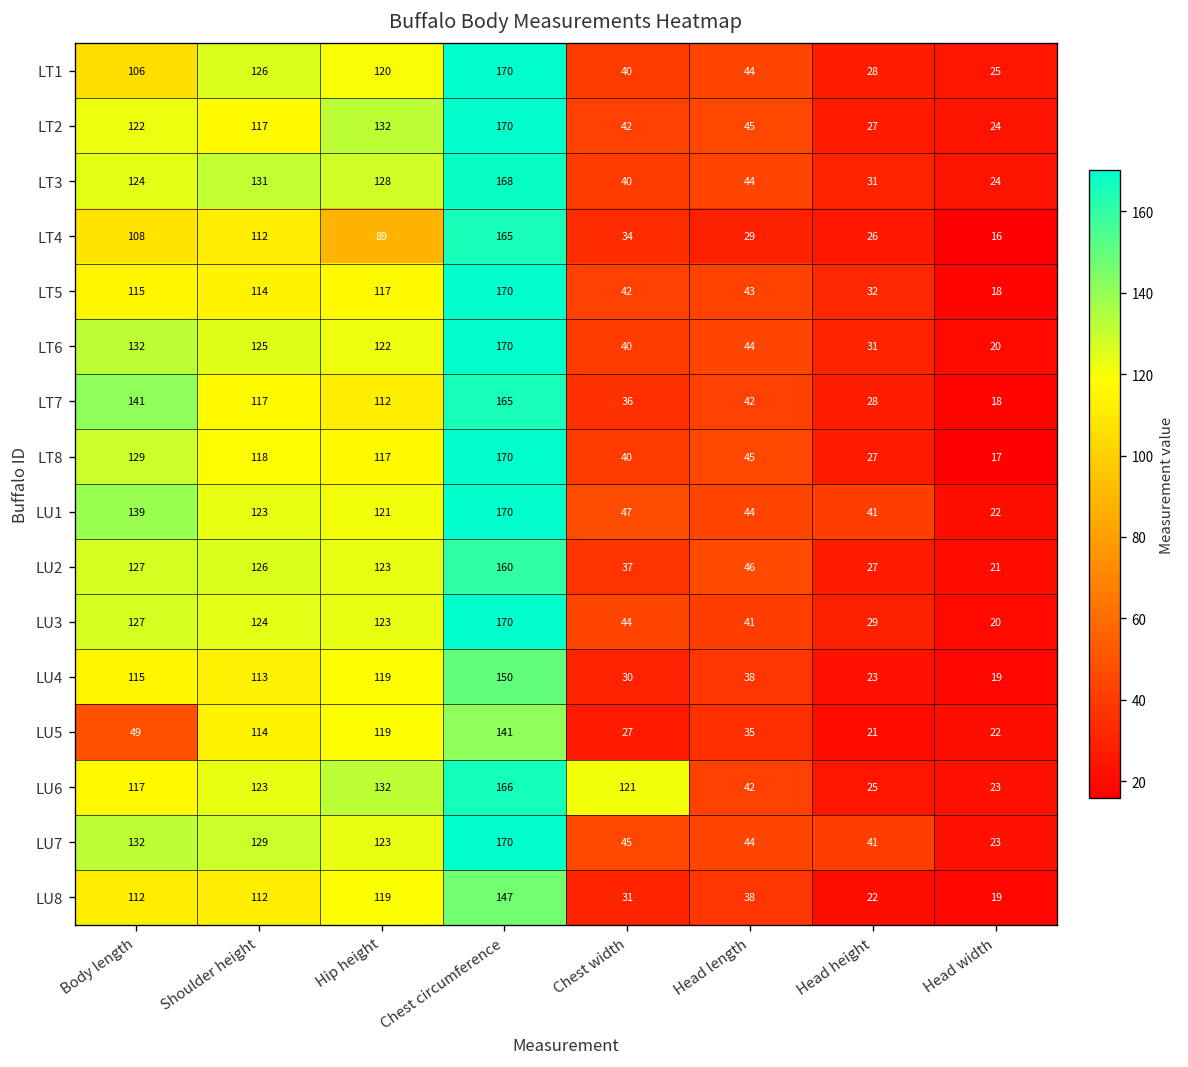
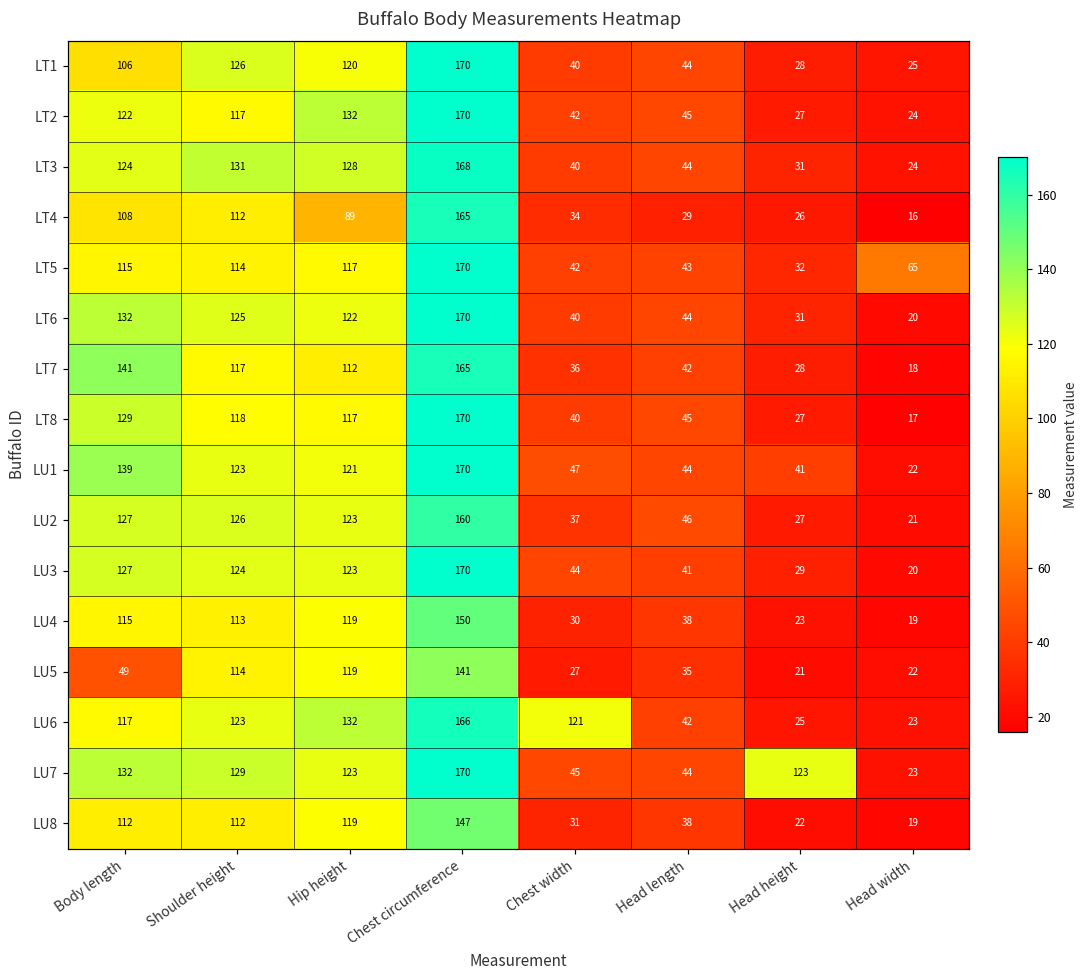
  {
    "LT1": {
      "Body length": 106,
      "Shoulder height": 126,
      "Hip height": 120,
      "Chest circumference": 170,
      "Chest width": 40,
      "Head length": 44,
      "Head height": 28,
      "Head width": 25
    },
    "LT2": {
      "Body length": 122,
      "Shoulder height": 117,
      "Hip height": 132,
      "Chest circumference": 170,
      "Chest width": 42,
      "Head length": 45,
      "Head height": 27,
      "Head width": 24
    },
    "LT3": {
      "Body length": 124,
      "Shoulder height": 131,
      "Hip height": 128,
      "Chest circumference": 168,
      "Chest width": 40,
      "Head length": 44,
      "Head height": 31,
      "Head width": 24
    },
    "LT4": {
      "Body length": 108,
      "Shoulder height": 112,
      "Hip height": 89,
      "Chest circumference": 165,
      "Chest width": 34,
      "Head length": 29,
      "Head height": 26,
      "Head width": 16
    },
    "LT5": {
      "Body length": 115,
      "Shoulder height": 114,
      "Hip height": 117,
      "Chest circumference": 170,
      "Chest width": 42,
      "Head length": 43,
      "Head height": 32,
-     "Head width": 18
+     "Head width": 65
    },
    "LT6": {
      "Body length": 132,
      "Shoulder height": 125,
      "Hip height": 122,
      "Chest circumference": 170,
      "Chest width": 40,
      "Head length": 44,
      "Head height": 31,
      "Head width": 20
    },
    "LT7": {
      "Body length": 141,
      "Shoulder height": 117,
      "Hip height": 112,
      "Chest circumference": 165,
      "Chest width": 36,
      "Head length": 42,
      "Head height": 28,
      "Head width": 18
    },
    "LT8": {
      "Body length": 129,
      "Shoulder height": 118,
      "Hip height": 117,
      "Chest circumference": 170,
      "Chest width": 40,
      "Head length": 45,
      "Head height": 27,
      "Head width": 17
    },
    "LU1": {
      "Body length": 139,
      "Shoulder height": 123,
      "Hip height": 121,
      "Chest circumference": 170,
      "Chest width": 47,
      "Head length": 44,
      "Head height": 41,
      "Head width": 22
    },
    "LU2": {
      "Body length": 127,
      "Shoulder height": 126,
      "Hip height": 123,
      "Chest circumference": 160,
      "Chest width": 37,
      "Head length": 46,
      "Head height": 27,
      "Head width": 21
    },
    "LU3": {
      "Body length": 127,
      "Shoulder height": 124,
      "Hip height": 123,
      "Chest circumference": 170,
      "Chest width": 44,
      "Head length": 41,
      "Head height": 29,
      "Head width": 20
    },
    "LU4": {
      "Body length": 115,
      "Shoulder height": 113,
      "Hip height": 119,
      "Chest circumference": 150,
      "Chest width": 30,
      "Head length": 38,
      "Head height": 23,
      "Head width": 19
    },
    "LU5": {
      "Body length": 49,
      "Shoulder height": 114,
      "Hip height": 119,
      "Chest circumference": 141,
      "Chest width": 27,
      "Head length": 35,
      "Head height": 21,
      "Head width": 22
    },
    "LU6": {
      "Body length": 117,
      "Shoulder height": 123,
      "Hip height": 132,
      "Chest circumference": 166,
      "Chest width": 121,
      "Head length": 42,
      "Head height": 25,
      "Head width": 23
    },
    "LU7": {
      "Body length": 132,
      "Shoulder height": 129,
      "Hip height": 123,
      "Chest circumference": 170,
      "Chest width": 45,
      "Head length": 44,
-     "Head height": 41,
+     "Head height": 123,
      "Head width": 23
    },
    "LU8": {
      "Body length": 112,
      "Shoulder height": 112,
      "Hip height": 119,
      "Chest circumference": 147,
      "Chest width": 31,
      "Head length": 38,
      "Head height": 22,
      "Head width": 19
    }
  }
